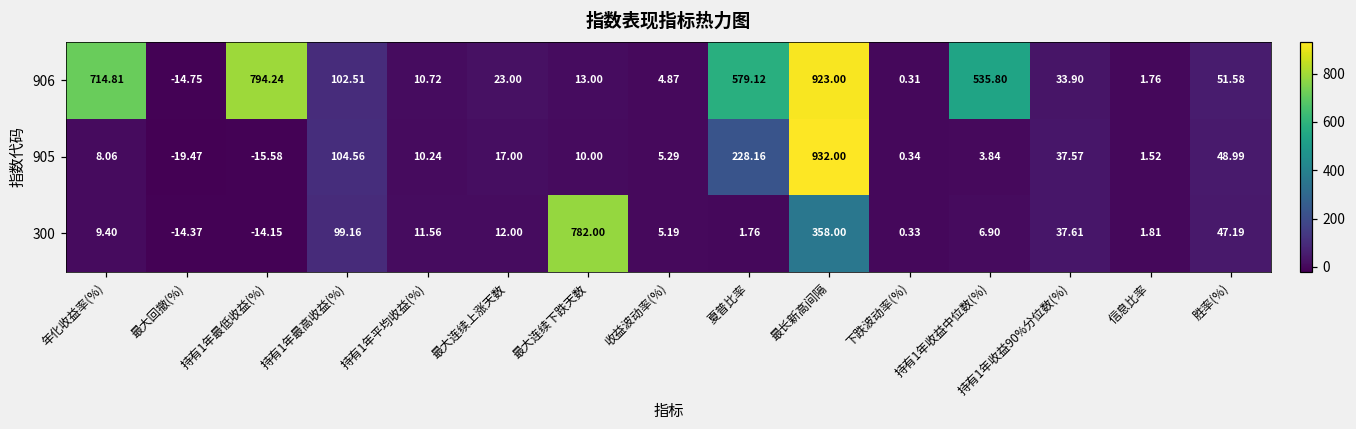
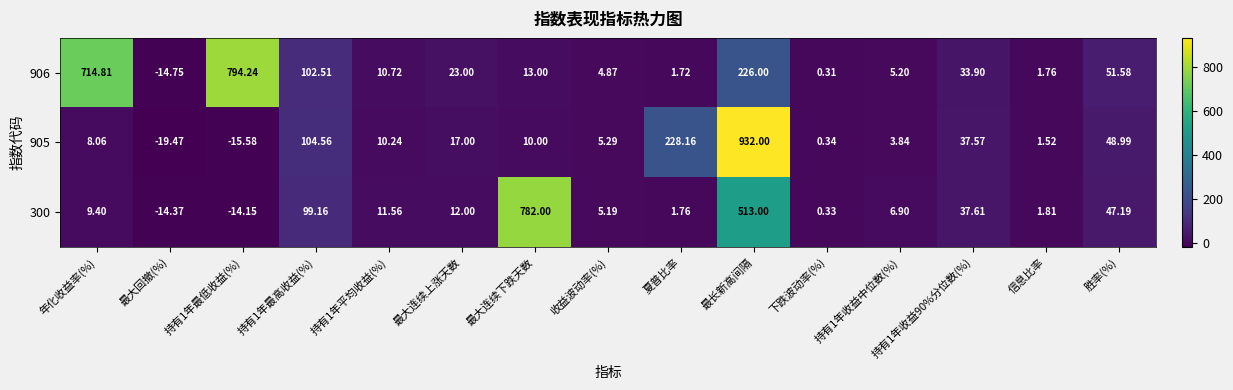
  {
    "906": {
      "年化收益率(%)": 714.81,
      "最大回撤(%)": -14.75,
      "持有1年最低收益(%)": 794.24,
      "持有1年最高收益(%)": 102.51,
      "持有1年平均收益(%)": 10.72,
      "最大连续上涨天数": 23.00,
      "最大连续下跌天数": 13.00,
      "收益波动率(%)": 4.87,
-     "夏普比率": 579.12,
-     "最长新高间隔": 923.00,
+     "夏普比率": 1.72,
+     "最长新高间隔": 226.00,
      "下跌波动率(%)": 0.31,
-     "持有1年收益中位数(%)": 535.80,
+     "持有1年收益中位数(%)": 5.20,
      "持有1年收益90%分位数(%)": 33.90,
      "信息比率": 1.76,
      "胜率(%)": 51.58
    },
    "905": {
      "年化收益率(%)": 8.06,
      "最大回撤(%)": -19.47,
      "持有1年最低收益(%)": -15.58,
      "持有1年最高收益(%)": 104.56,
      "持有1年平均收益(%)": 10.24,
      "最大连续上涨天数": 17.00,
      "最大连续下跌天数": 10.00,
      "收益波动率(%)": 5.29,
      "夏普比率": 228.16,
      "最长新高间隔": 932.00,
      "下跌波动率(%)": 0.34,
      "持有1年收益中位数(%)": 3.84,
      "持有1年收益90%分位数(%)": 37.57,
      "信息比率": 1.52,
      "胜率(%)": 48.99
    },
    "300": {
      "年化收益率(%)": 9.40,
      "最大回撤(%)": -14.37,
      "持有1年最低收益(%)": -14.15,
      "持有1年最高收益(%)": 99.16,
      "持有1年平均收益(%)": 11.56,
      "最大连续上涨天数": 12.00,
      "最大连续下跌天数": 782.00,
      "收益波动率(%)": 5.19,
      "夏普比率": 1.76,
-     "最长新高间隔": 358.00,
+     "最长新高间隔": 513.00,
      "下跌波动率(%)": 0.33,
      "持有1年收益中位数(%)": 6.90,
      "持有1年收益90%分位数(%)": 37.61,
      "信息比率": 1.81,
      "胜率(%)": 47.19
    }
  }
